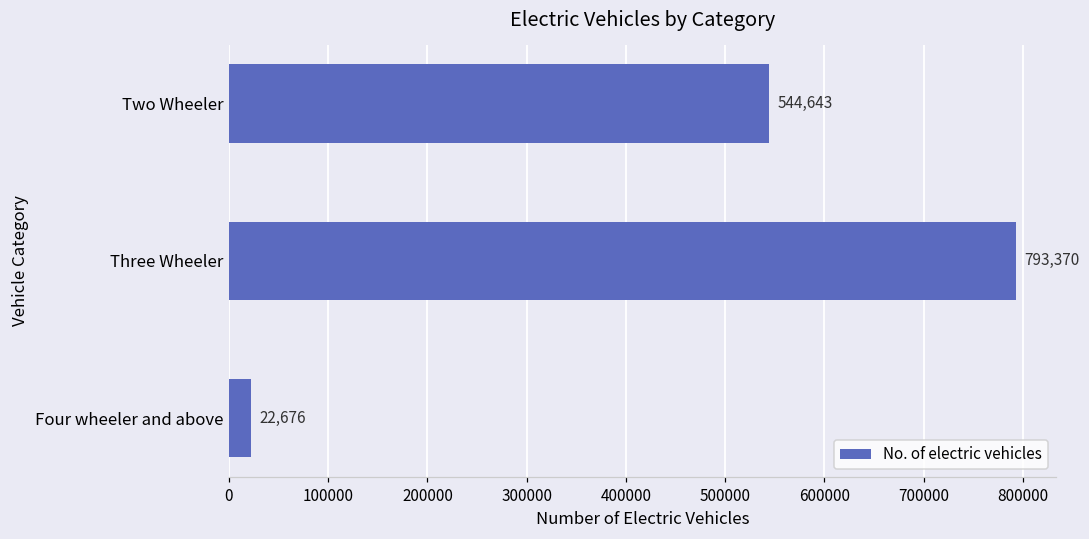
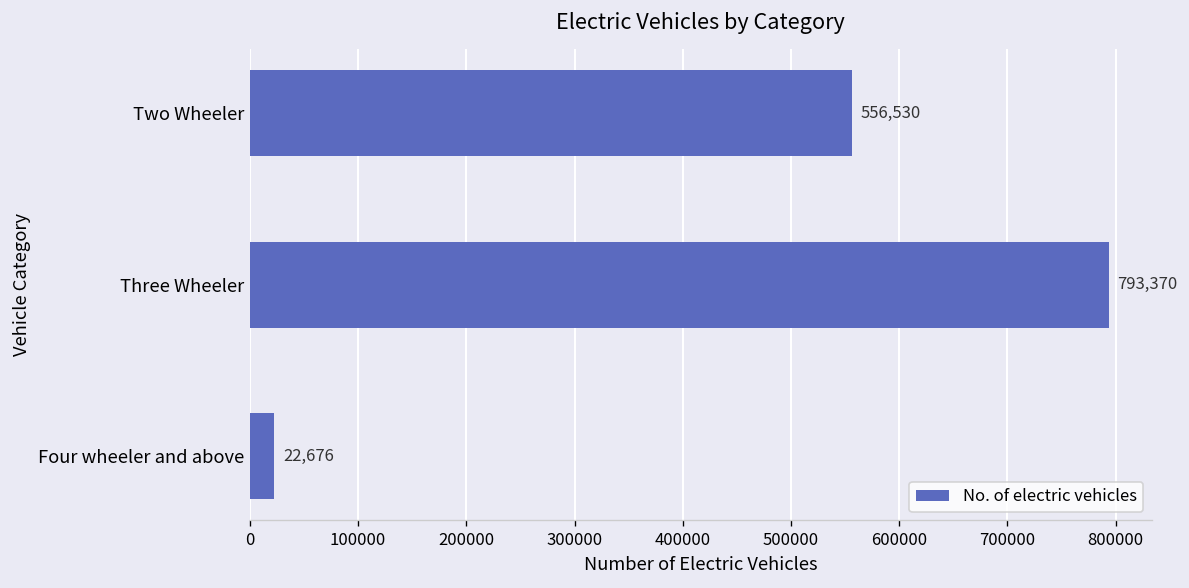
  {
-   "Two Wheeler": "544,643",
+   "Two Wheeler": "556,530",
    "Three Wheeler": "793,370",
    "Four wheeler and above": "22,676"
  }
